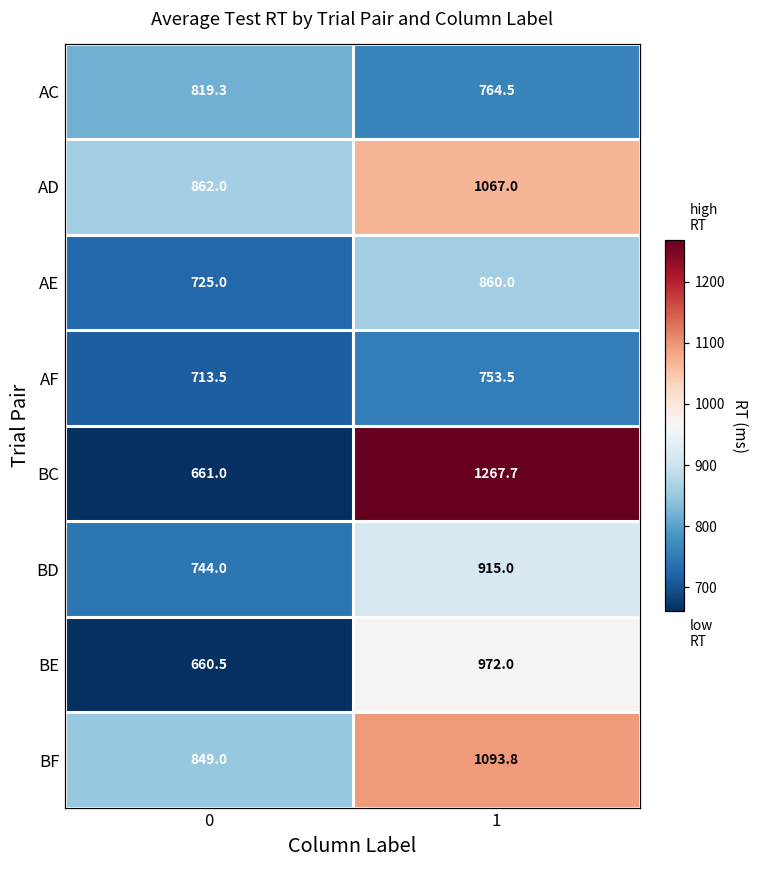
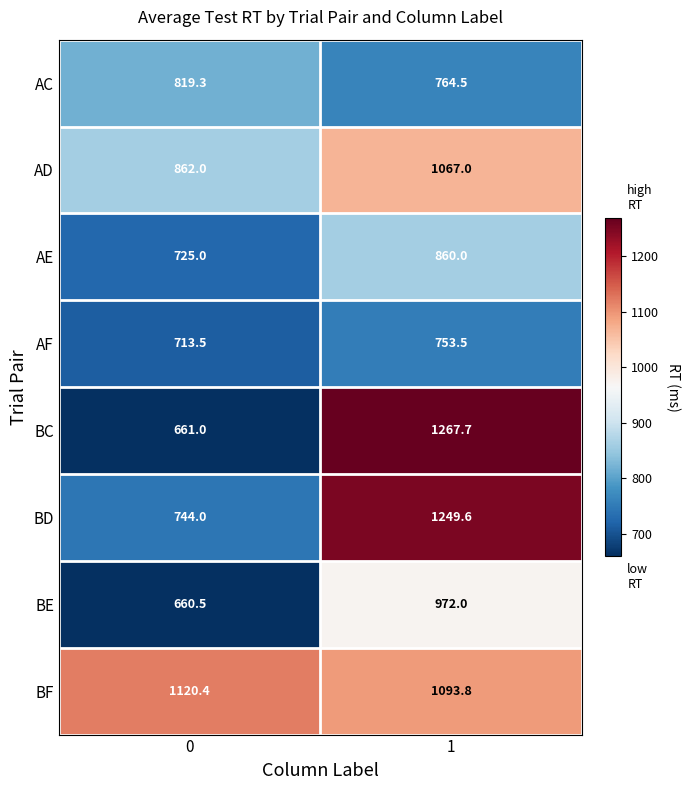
  {
    "AC": {
      "0": 819.3,
      "1": 764.5
    },
    "AD": {
      "0": 862.0,
      "1": 1067.0
    },
    "AE": {
      "0": 725.0,
      "1": 860.0
    },
    "AF": {
      "0": 713.5,
      "1": 753.5
    },
    "BC": {
      "0": 661.0,
      "1": 1267.7
    },
    "BD": {
      "0": 744.0,
-     "1": 915.0
+     "1": 1249.6
    },
    "BE": {
      "0": 660.5,
      "1": 972.0
    },
    "BF": {
-     "0": 849.0,
+     "0": 1120.4,
      "1": 1093.8
    }
  }
